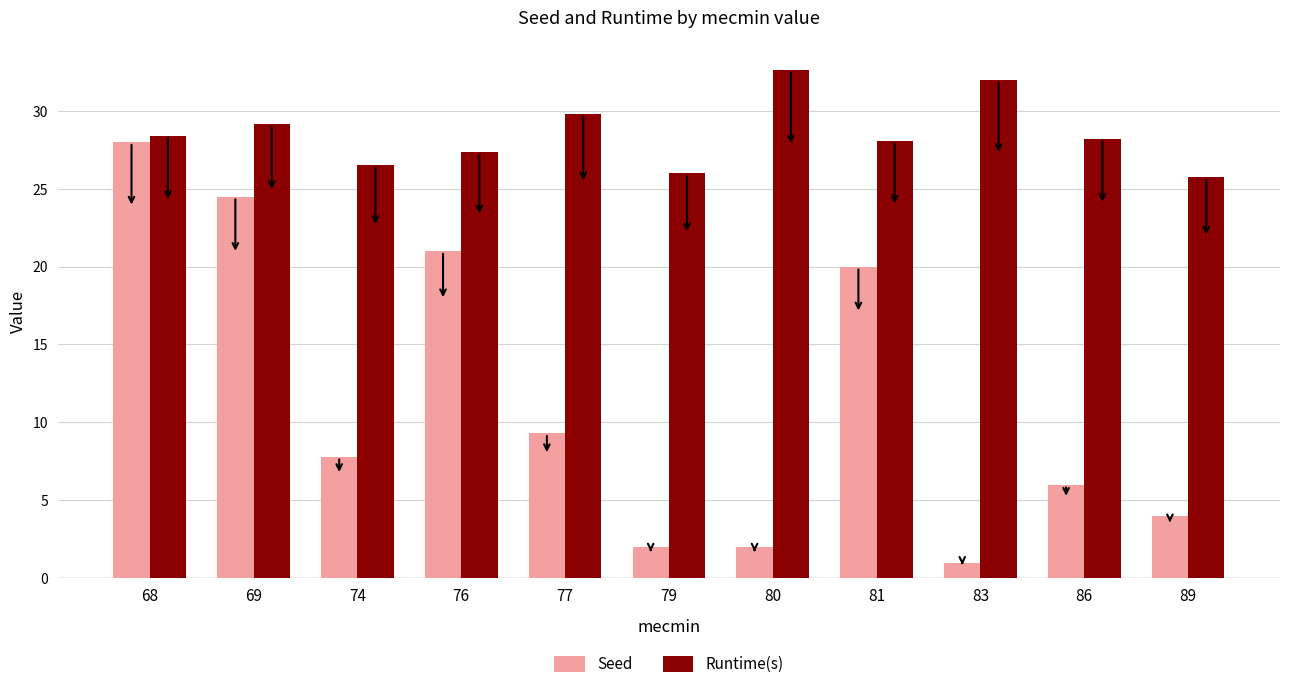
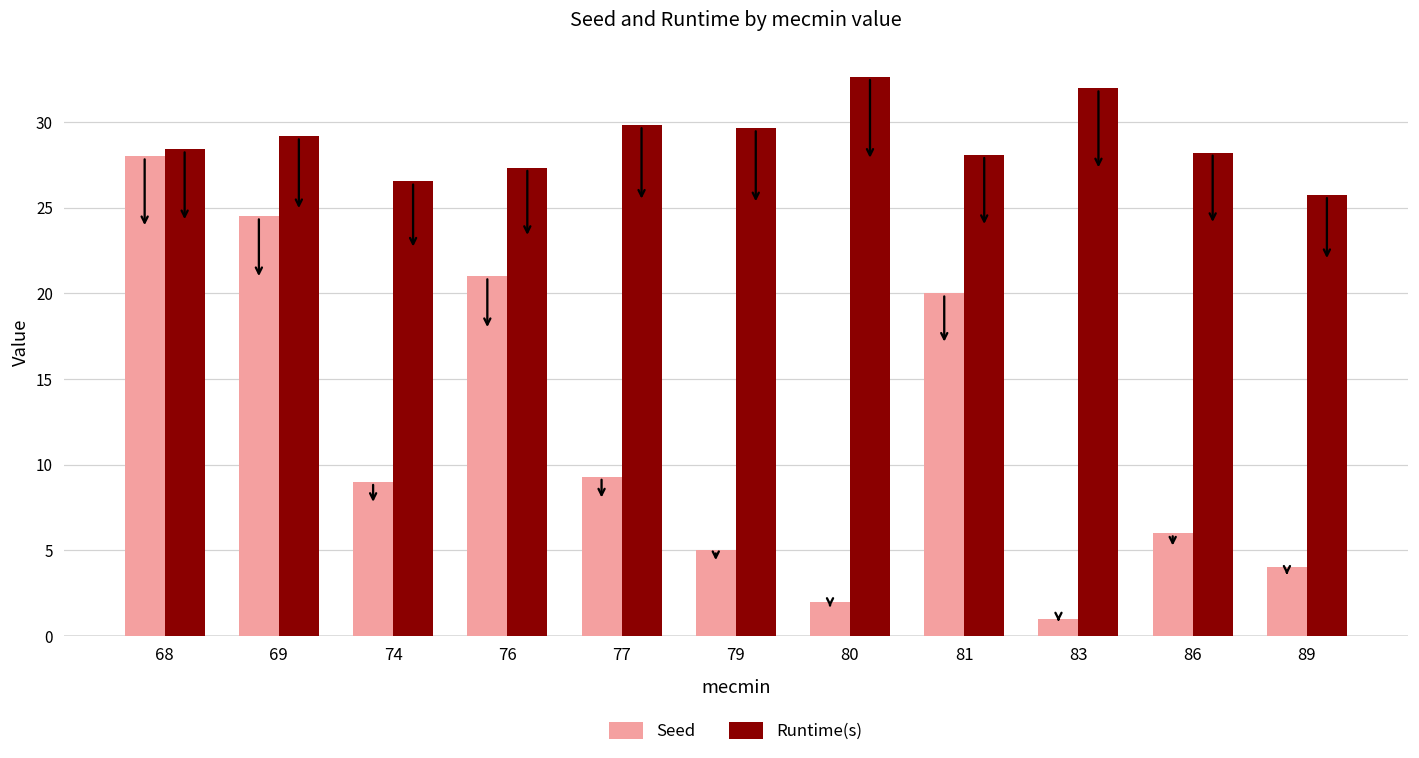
  {
    "Seed": {
      "68": 28.0,
      "69": 24.5,
-     "74": 7.8,
+     "74": 9.0,
      "76": 21.0,
      "77": 9.3,
-     "79": 2,
+     "79": 5,
      "80": 2.0,
      "81": 20.0,
      "83": 1.0,
      "86": 6.0,
      "89": 4.0
    },
    "Runtime(s)": {
      "68": 28.4,
      "69": 29.2,
      "74": 26.5,
      "76": 27.3,
      "77": 29.8,
-     "79": 26.0,
+     "79": 29.6,
      "80": 32.6,
      "81": 28.1,
      "83": 32.0,
      "86": 28.2,
      "89": 25.7
    }
  }
